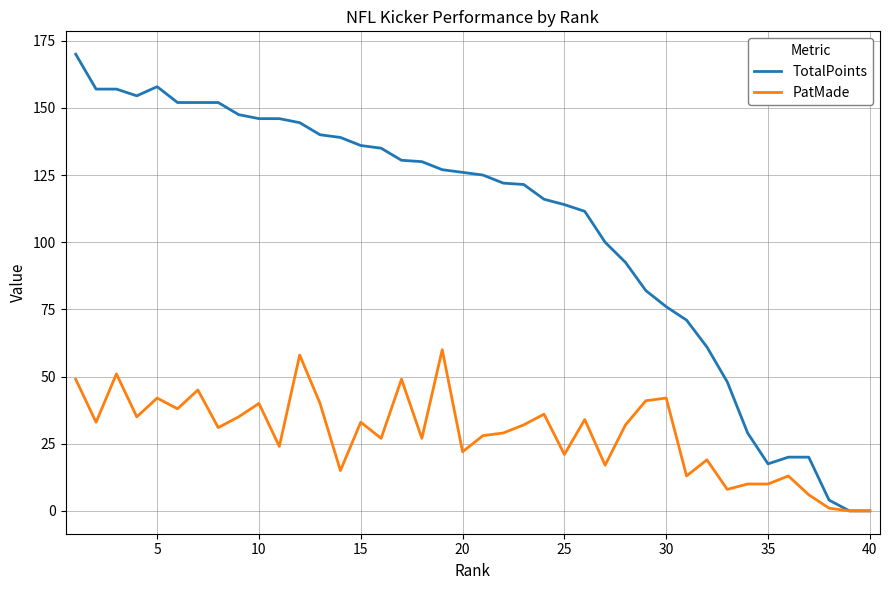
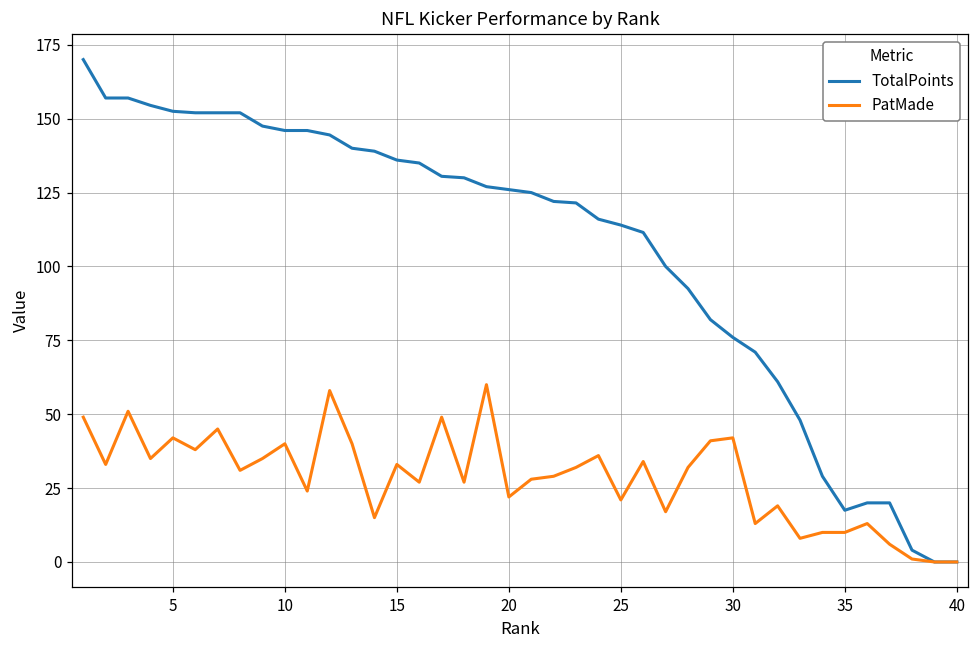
  {
    "TotalPoints": {
-     "5": 158,
+     "5": 153,
      "10": 146,
      "15": 136,
      "20": 126,
      "25": 114,
      "30": 76,
      "35": 18
    },
    "PatMade": {
      "5": 42,
      "10": 40,
      "15": 33,
      "20": 22,
      "25": 21,
      "30": 42,
      "35": 10
    }
  }
